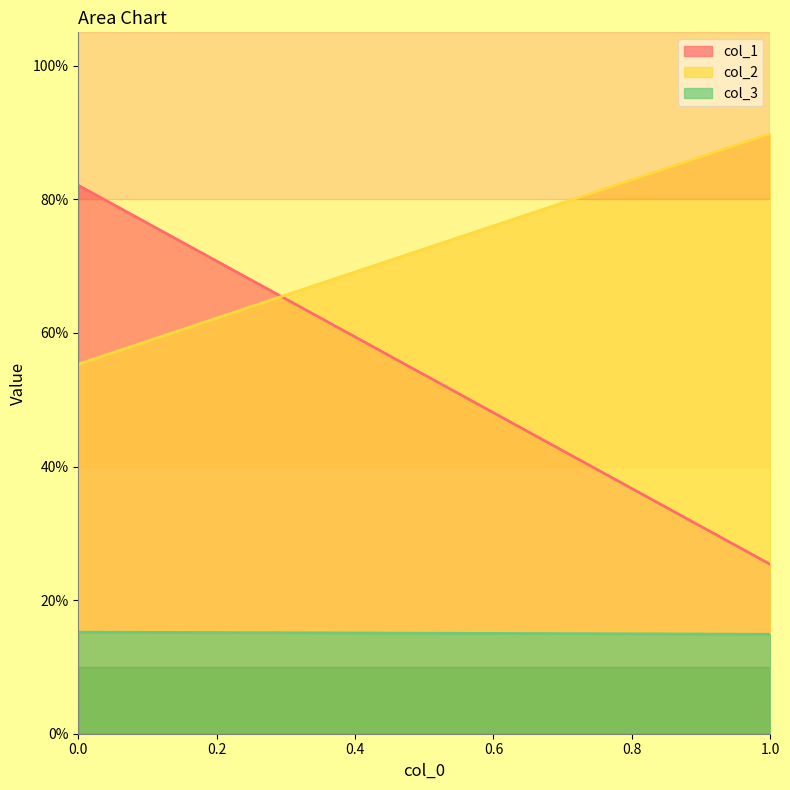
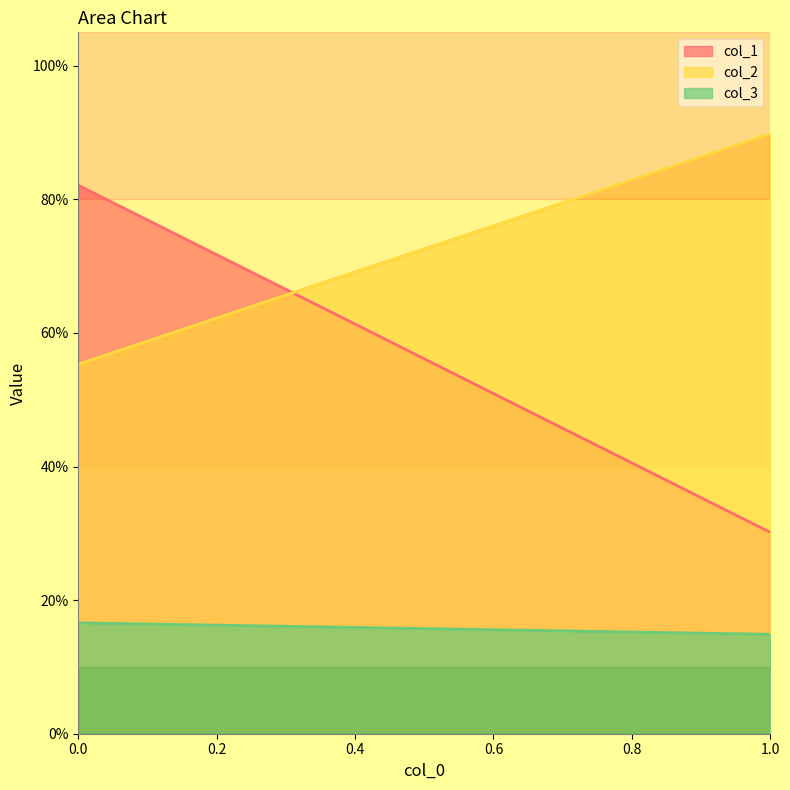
  {
    "col_1": {
      "0.0": "82%",
-     "1.0": "25%"
+     "1.0": "30%"
    },
    "col_2": {
      "0.0": "55%",
      "1.0": "90%"
    },
    "col_3": {
-     "0.0": "15%",
+     "0.0": "17%",
      "1.0": "15%"
    }
  }
